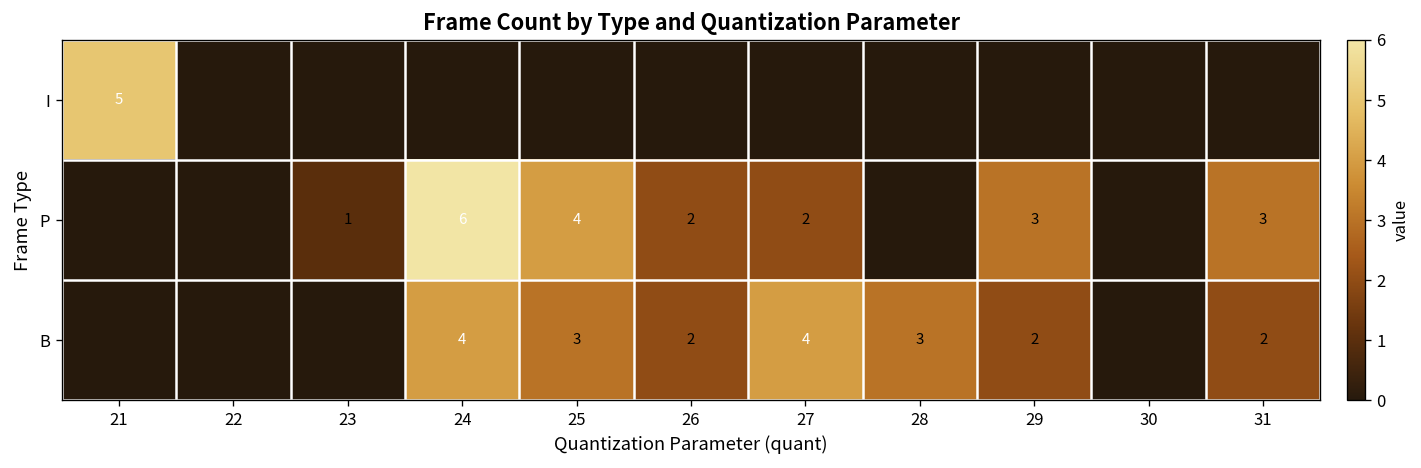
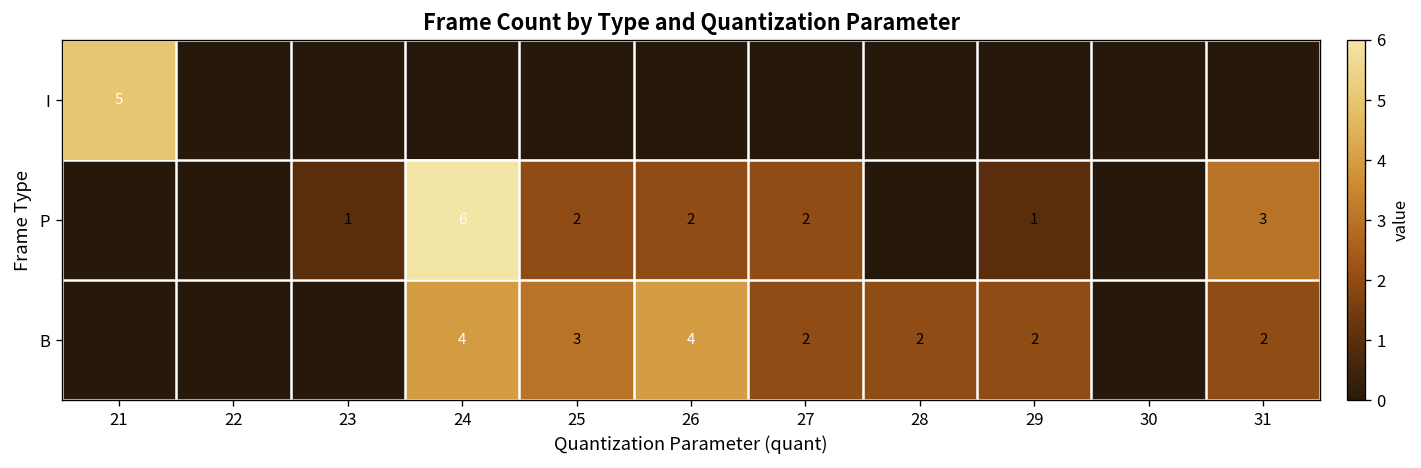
  {
    "I": {
      "21": 5
    },
    "P": {
      "23": 1,
      "24": 6,
-     "25": 4,
+     "25": 2,
      "26": 2,
      "27": 2,
-     "29": 3,
+     "29": 1,
      "31": 3
    },
    "B": {
      "24": 4,
      "25": 3,
-     "26": 2,
-     "27": 4,
-     "28": 3,
+     "26": 4,
+     "27": 2,
+     "28": 2,
      "29": 2,
      "31": 2
    }
  }
